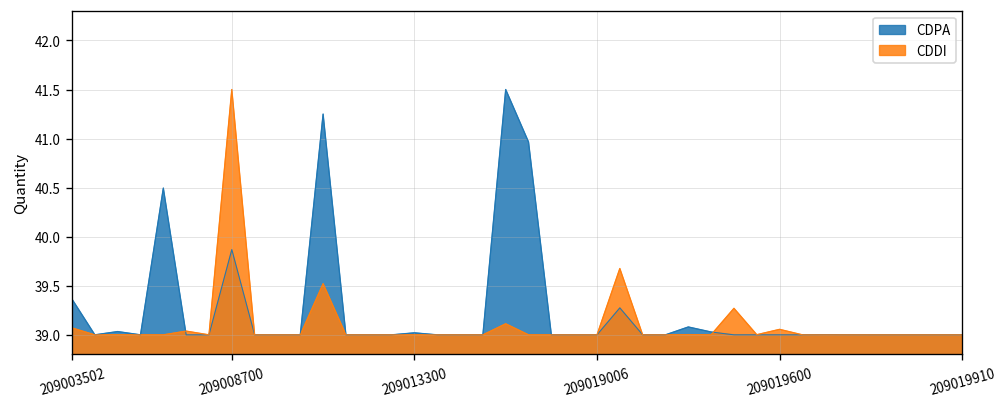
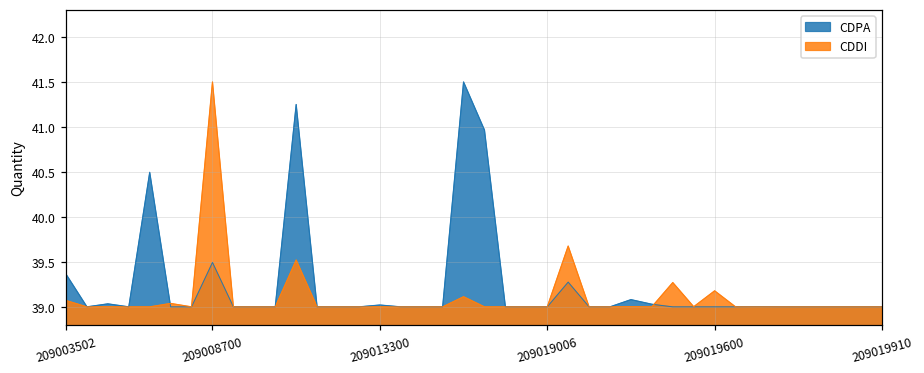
  {
    "CDPA": {
      "209003502": 39.4,
-     "209008700": 39.9,
+     "209008700": 39.5,
      "209019600": 39.0
    },
    "CDDI": {
      "209003502": 39.1,
      "209008700": 41.5,
-     "209019600": 39.1
+     "209019600": 39.2
    }
  }
